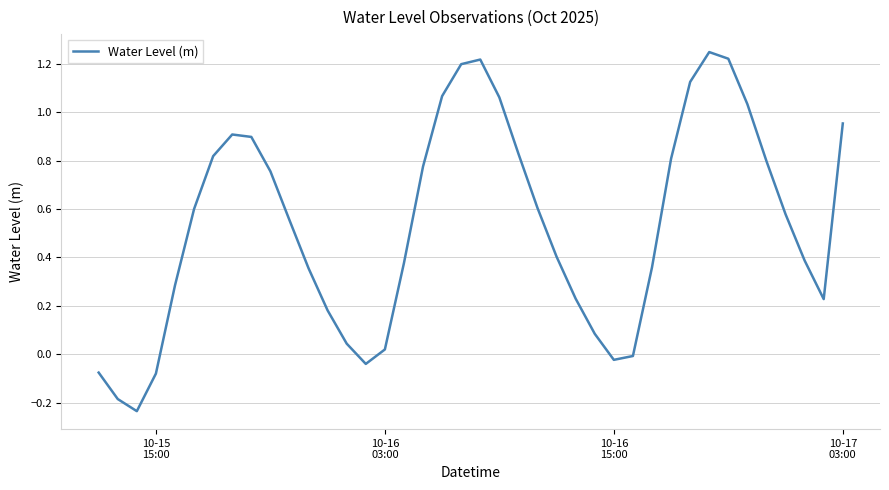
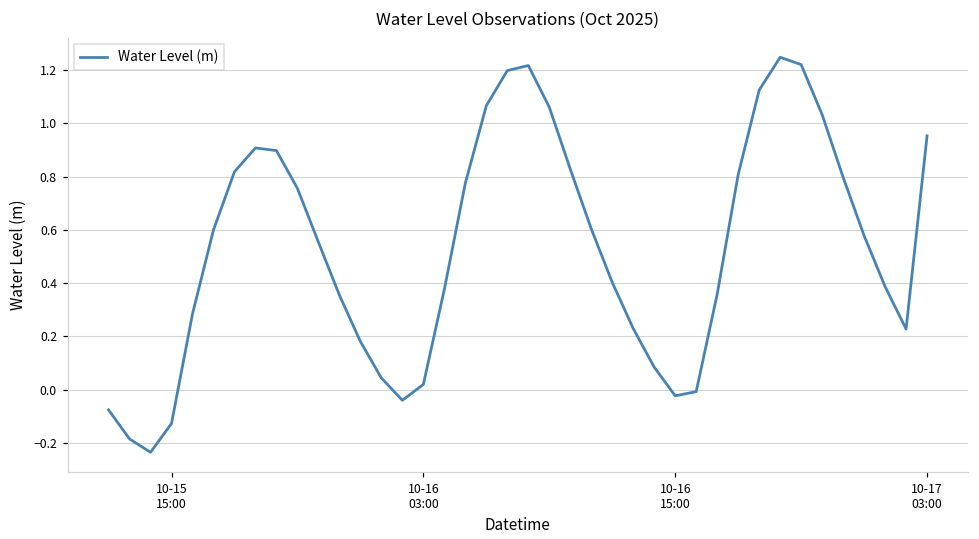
  {
-   "10-15 15:00": -0.08,
+   "10-15 15:00": -0.13,
    "10-16 03:00": 0.02,
    "10-16 15:00": -0.02,
    "10-17 03:00": 0.95
  }
